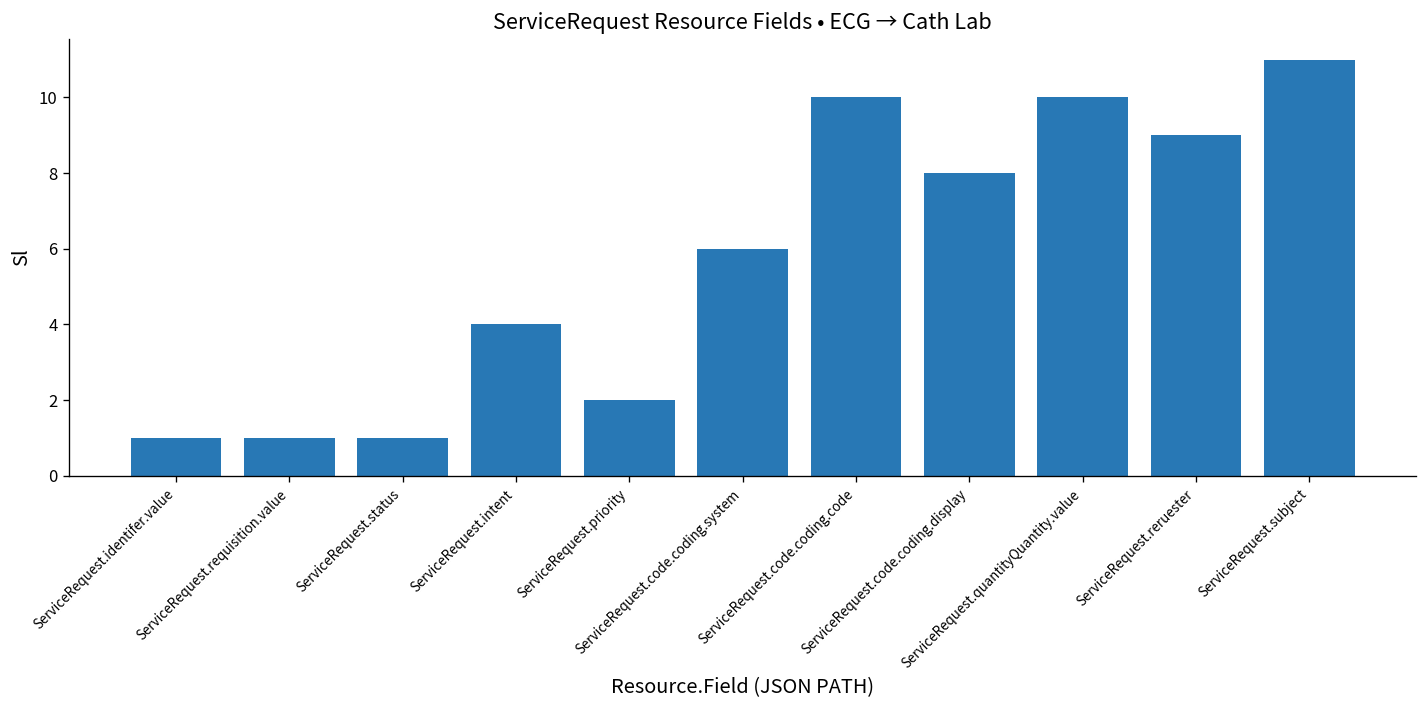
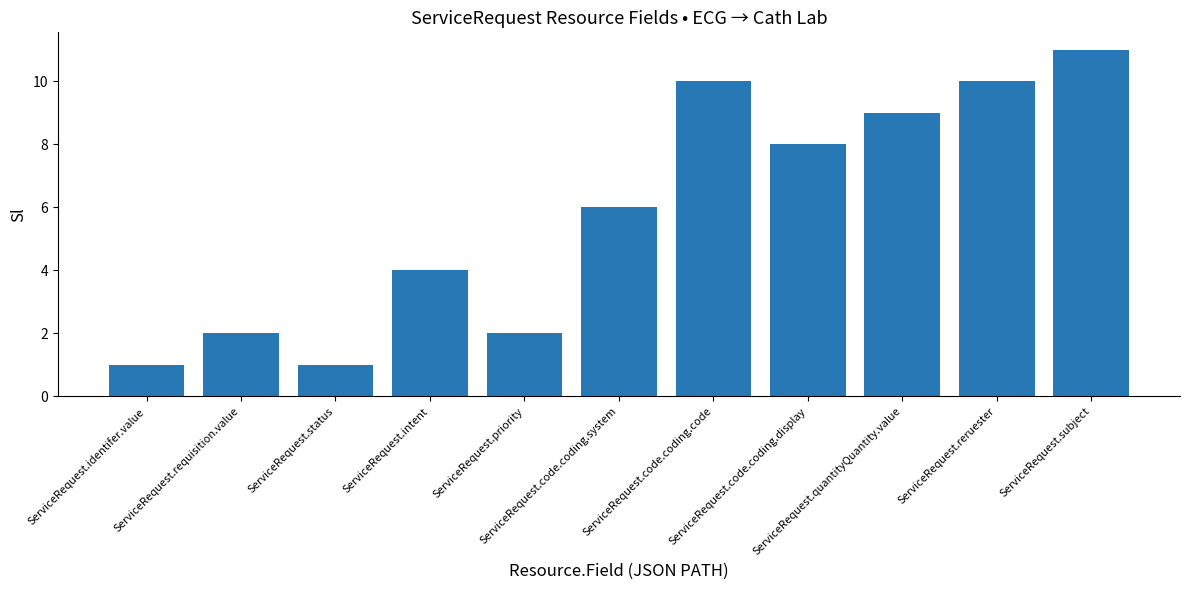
  {
    "ServiceRequest.identifer.value": 1,
-   "ServiceRequest.requisition.value": 1,
+   "ServiceRequest.requisition.value": 2,
    "ServiceRequest.status": 1,
    "ServiceRequest.intent": 4,
    "ServiceRequest.priority": 2,
    "ServiceRequest.code.coding.system": 6,
    "ServiceRequest.code.coding.code": 10,
    "ServiceRequest.code.coding.display": 8,
-   "ServiceRequest.quantityQuantity.value": 10,
-   "ServiceRequest.reruester": 9,
+   "ServiceRequest.quantityQuantity.value": 9,
+   "ServiceRequest.reruester": 10,
    "ServiceRequest.subject": 11
  }
